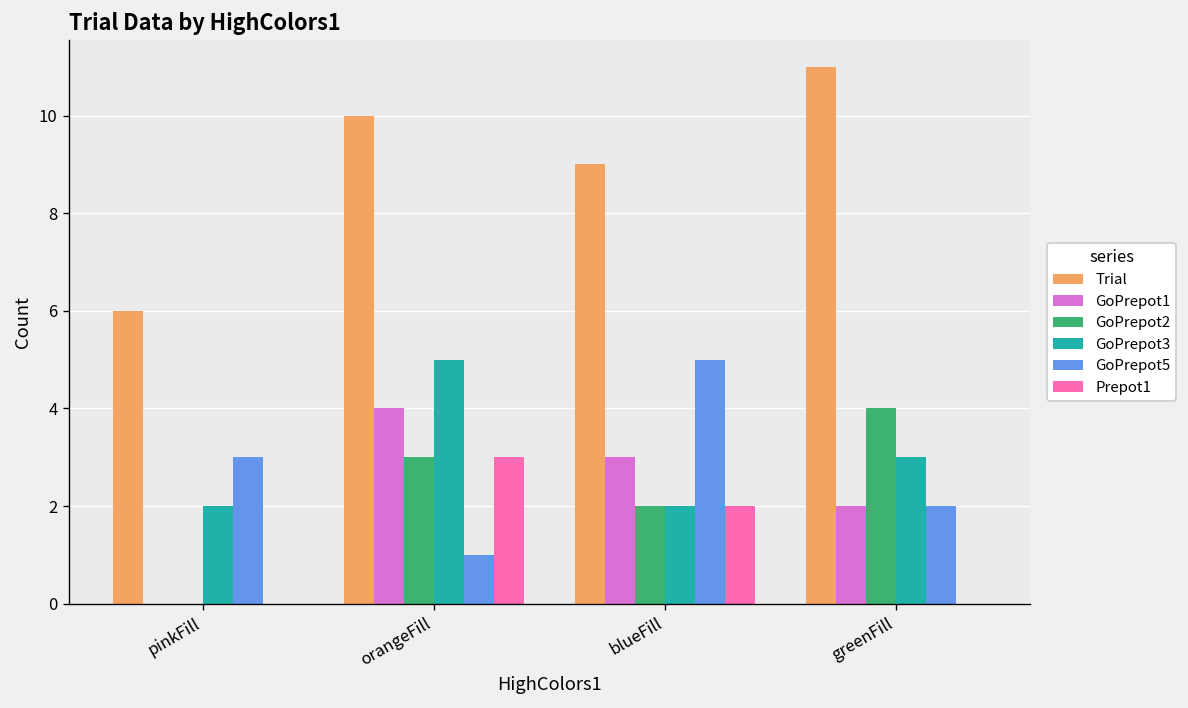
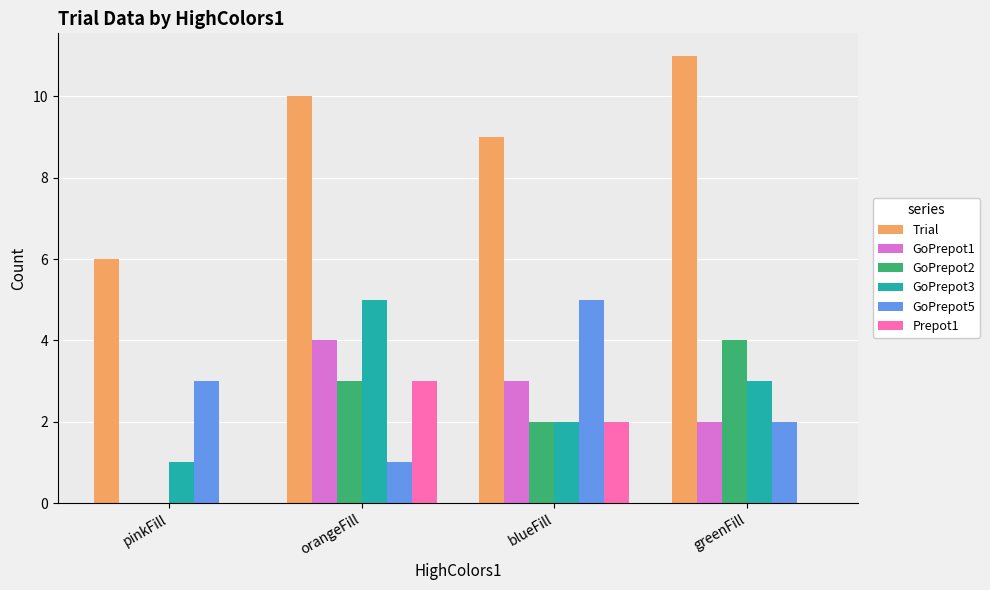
  {
    "Trial": {
      "pinkFill": 6,
      "orangeFill": 10,
      "blueFill": 9,
      "greenFill": 11
    },
    "GoPrepot2": {
      "pinkFill": 0,
      "orangeFill": 3,
      "blueFill": 2,
      "greenFill": 4
    },
    "GoPrepot3": {
-     "pinkFill": 2,
+     "pinkFill": 1,
      "orangeFill": 5,
      "blueFill": 2,
      "greenFill": 3
    },
    "GoPrepot5": {
      "pinkFill": 3,
      "orangeFill": 1,
      "blueFill": 5,
      "greenFill": 2
    }
  }
